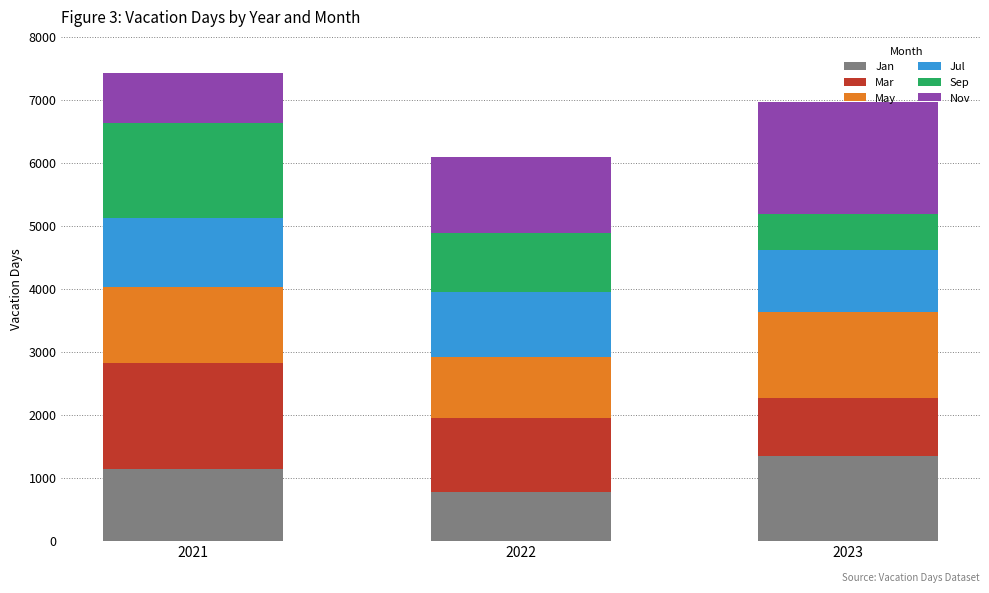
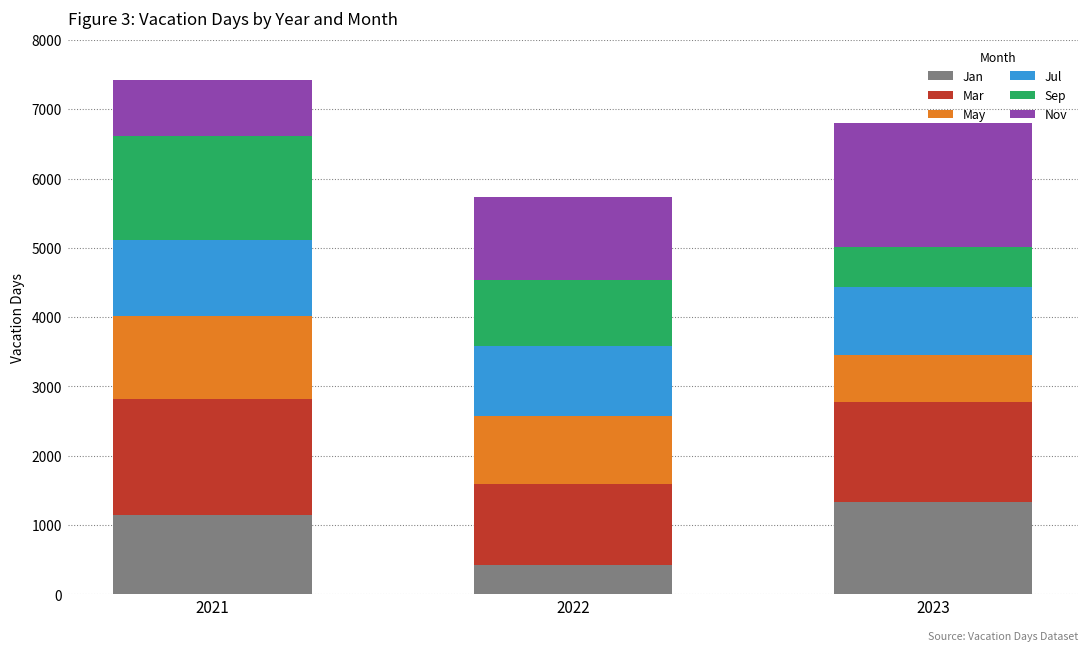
  {
    "Jan": {
      "2021": 1100,
-     "2022": 800,
+     "2022": 400,
      "2023": 1300
    },
    "Mar": {
      "2021": 1700,
      "2022": 1200,
-     "2023": 900
+     "2023": 1400
    },
    "May": {
      "2021": 1200,
      "2022": 1000,
-     "2023": 1400
+     "2023": 700
    },
    "Jul": {
      "2021": 1100,
      "2022": 1000,
      "2023": 1000
    },
    "Sep": {
      "2021": 1500,
      "2022": 900,
      "2023": 600
    },
    "Nov": {
      "2021": 800,
      "2022": 1200,
      "2023": 1800
    }
  }
